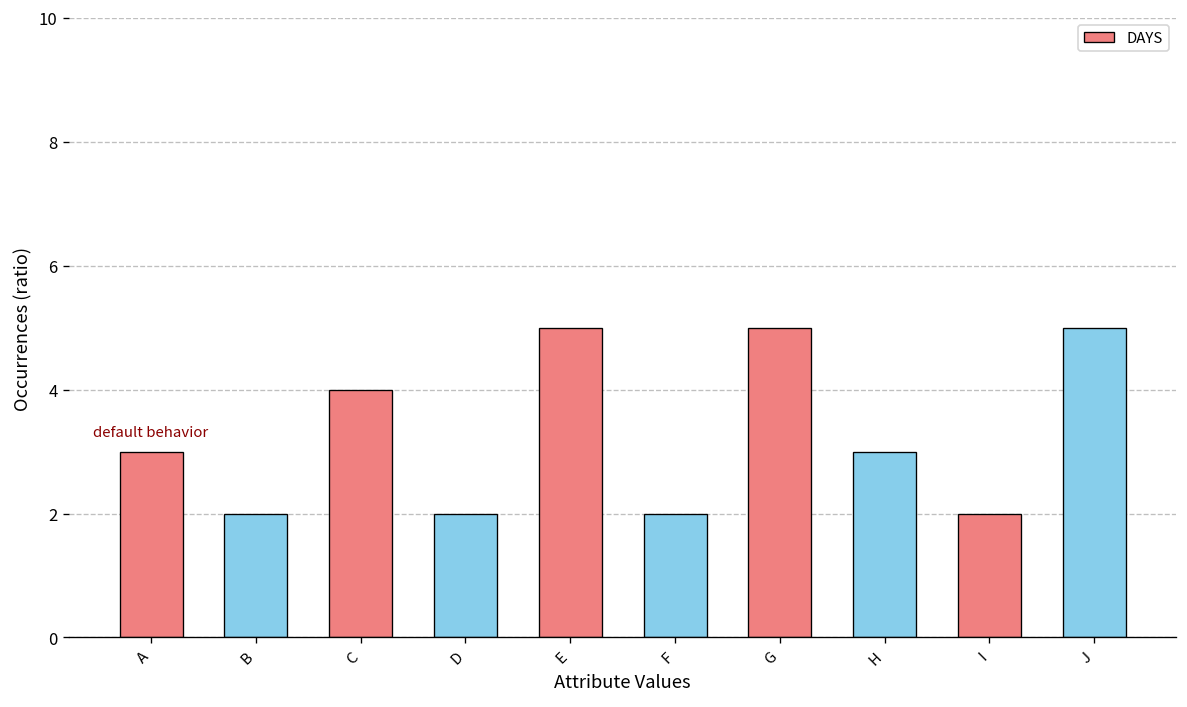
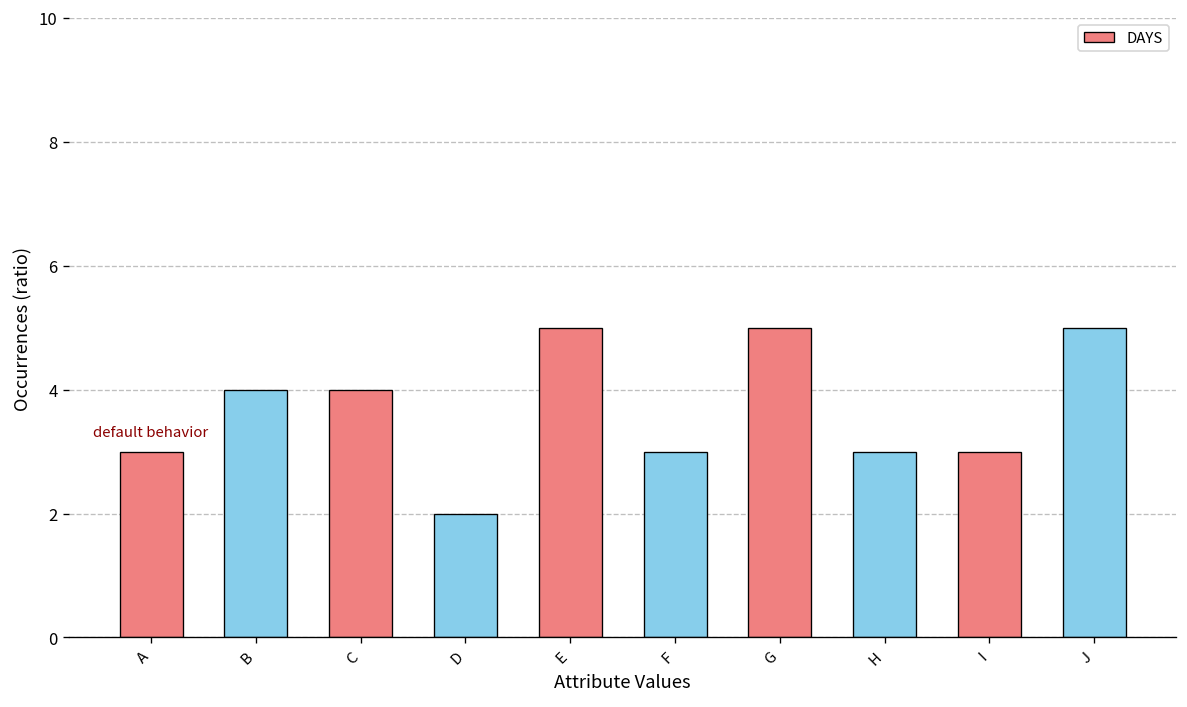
  {
    "A": 3,
-   "B": 2,
+   "B": 4,
    "C": 4,
    "D": 2,
    "E": 5,
-   "F": 2,
+   "F": 3,
    "G": 5,
    "H": 3,
-   "I": 2,
+   "I": 3,
    "J": 5
  }
